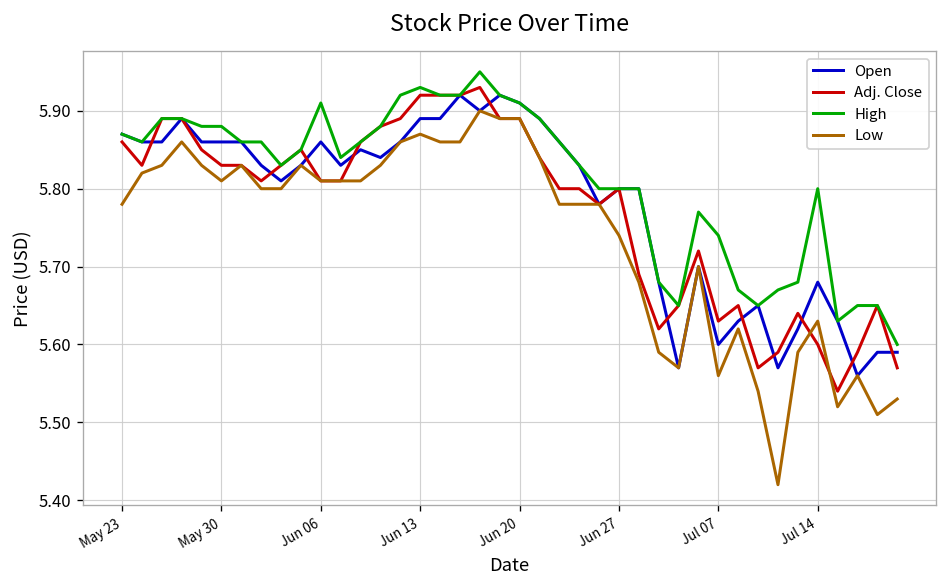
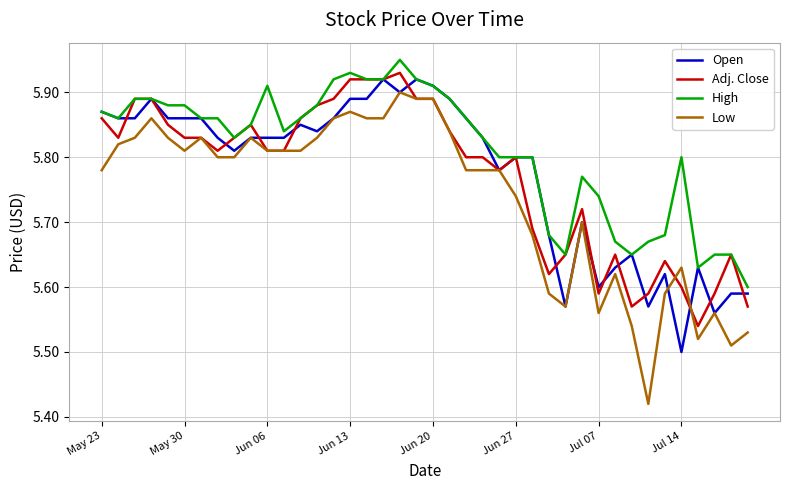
  {
    "Open": {
      "May 30": 5.86,
-     "Jun 06": 5.86,
+     "Jun 06": 5.83,
      "Jun 13": 5.89,
      "Jul 07": 5.60,
-     "Jul 14": 5.68
+     "Jul 14": 5.50
    },
    "Adj. Close": {
      "May 23": 5.86,
      "May 30": 5.83,
      "Jun 13": 5.92,
-     "Jul 07": 5.63,
+     "Jul 07": 5.59,
      "Jul 14": 5.60
    },
    "High": {
      "May 30": 5.88,
      "Jun 06": 5.91,
      "Jun 13": 5.93,
      "Jul 07": 5.74,
      "Jul 14": 5.80
    },
    "Low": {
      "May 23": 5.78,
      "May 30": 5.81,
      "Jun 13": 5.87,
      "Jun 27": 5.74,
      "Jul 07": 5.56,
      "Jul 14": 5.63
    }
  }
